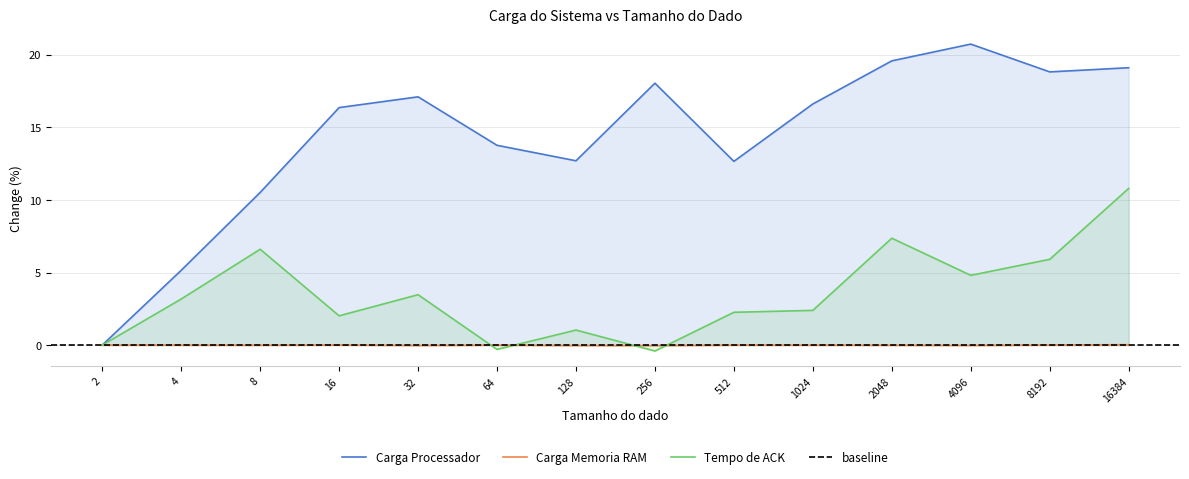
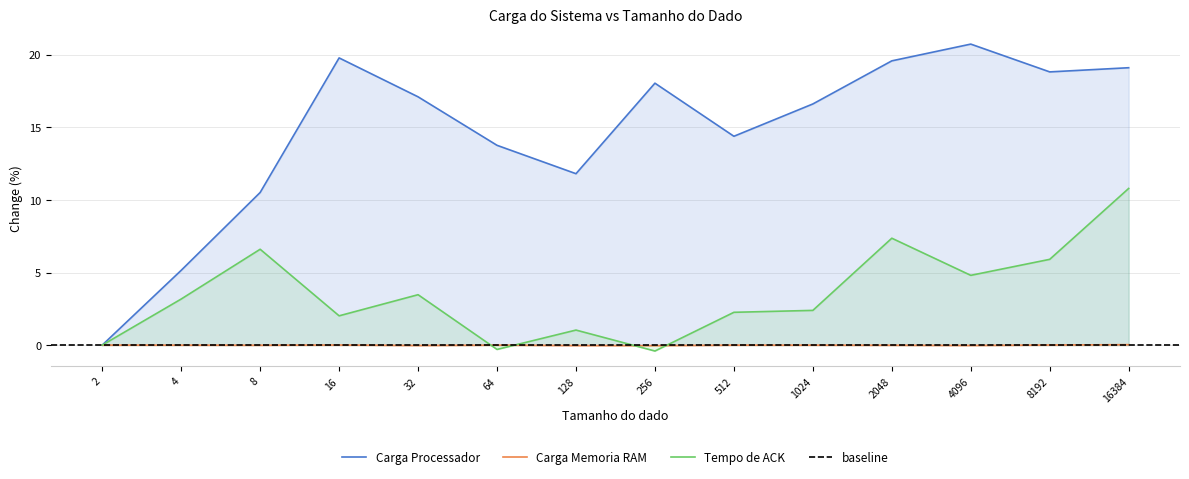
  {
    "Carga Processador": {
      "4": 5.2,
      "8": 10.5,
-     "16": 16.4,
+     "16": 19.8,
      "32": 17.1,
      "64": 13.8,
-     "128": 12.7,
+     "128": 11.8,
      "256": 18.1,
-     "512": 12.7,
+     "512": 14.4,
      "1024": 16.6,
      "2048": 19.6,
      "4096": 20.7,
      "8192": 18.8,
      "16384": 19.1
    },
    "Carga Memoria RAM": {
      "4": 0.0,
      "8": 0.0,
      "16": 0.0,
      "32": 0.0,
      "128": 0.0,
      "512": 0.0,
      "1024": 0.0,
      "2048": 0.0,
      "4096": 0.0,
      "8192": 0.0,
      "16384": 0.0
    }
  }
